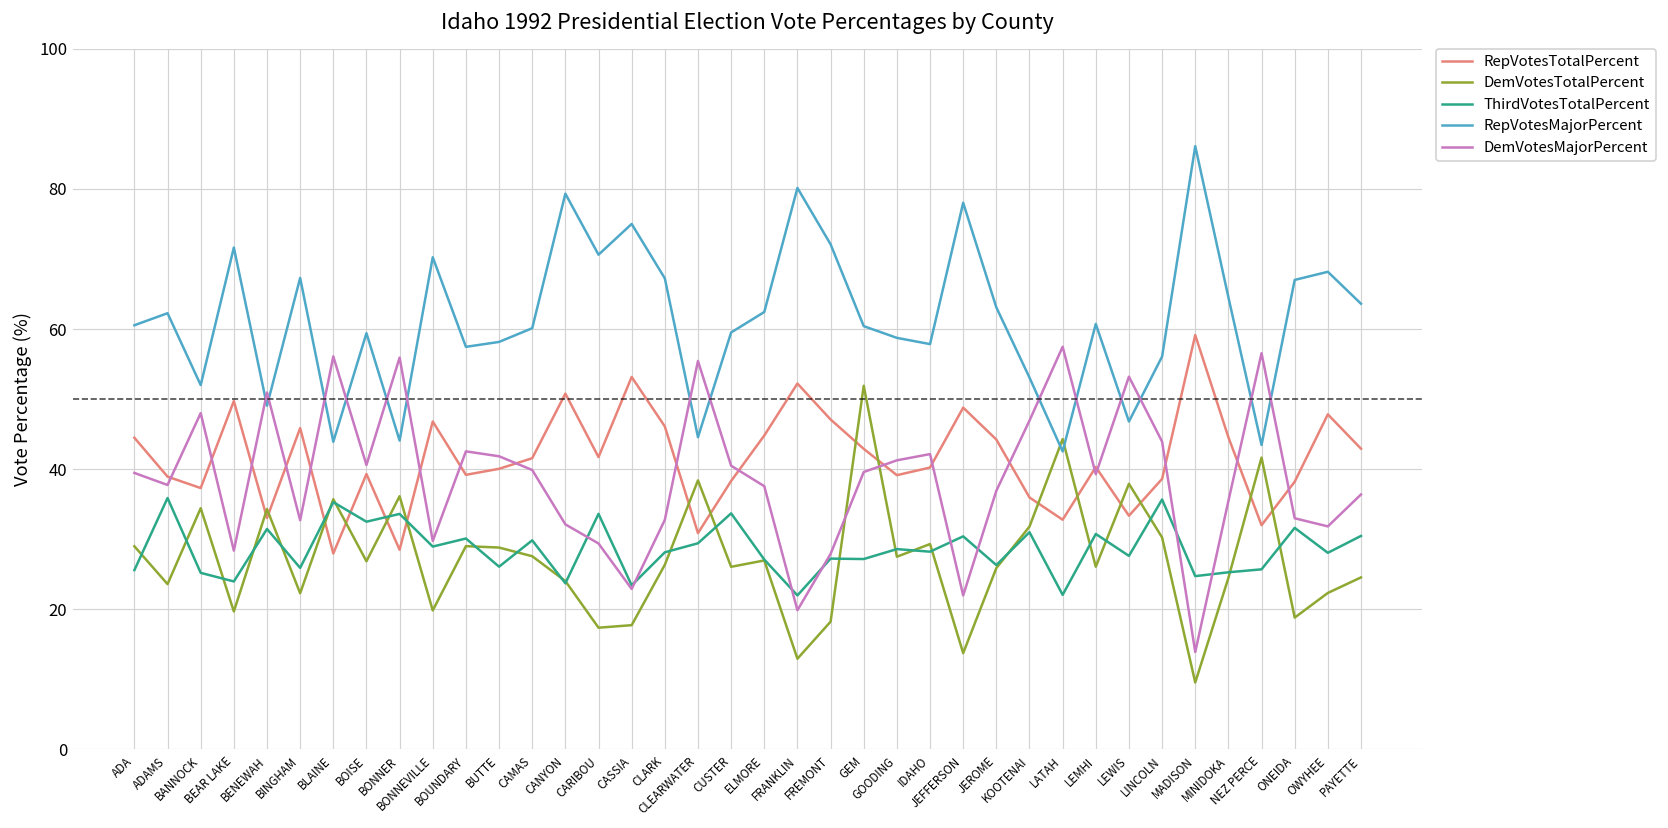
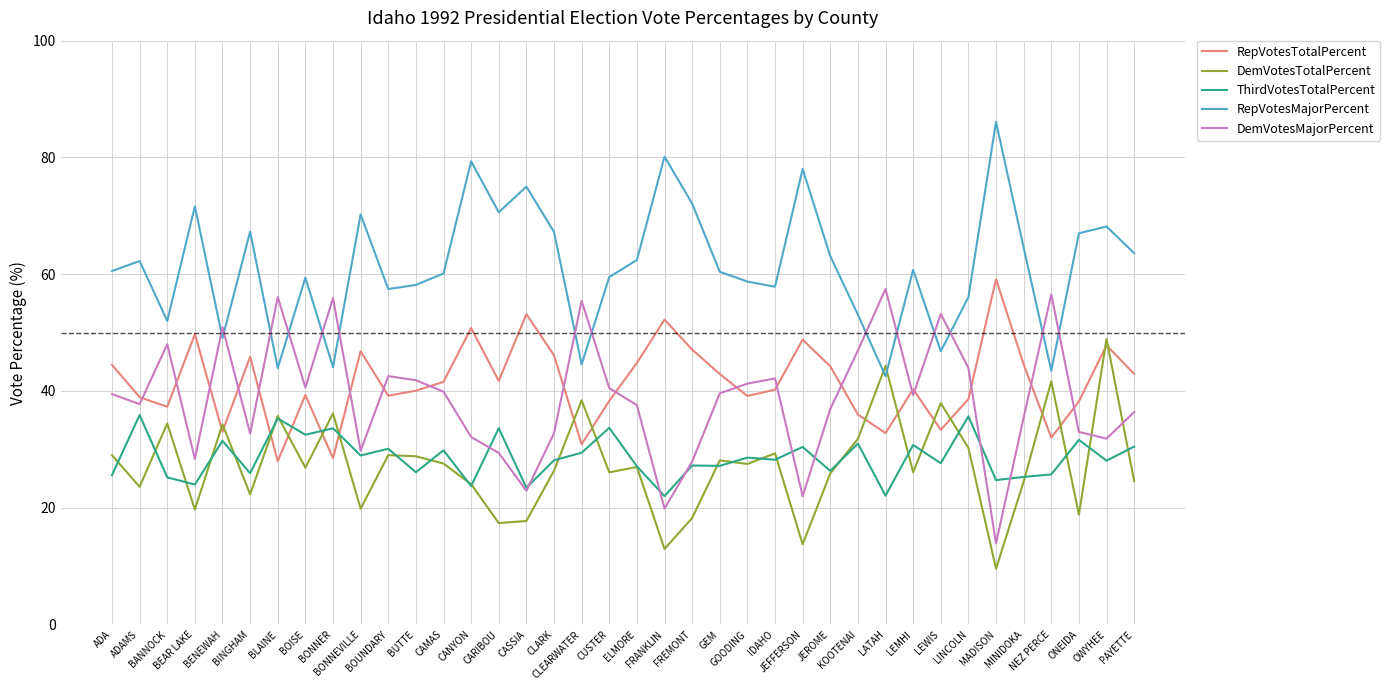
  {
    "RepVotesTotalPercent": {
      "ADA": 44,
      "ADAMS": 39,
      "BANNOCK": 37,
      "BEAR LAKE": 50,
      "BENEWAH": 33,
      "BINGHAM": 46,
      "BLAINE": 28,
      "BOISE": 39,
      "BONNER": 28,
      "BONNEVILLE": 47,
      "BOUNDARY": 39,
      "BUTTE": 40,
      "CAMAS": 42,
      "CANYON": 51,
      "CARIBOU": 42,
      "CASSIA": 53,
      "CLARK": 46,
      "CLEARWATER": 31,
      "CUSTER": 38,
      "ELMORE": 45,
      "FRANKLIN": 52,
      "FREMONT": 47,
      "GEM": 43,
      "GOODING": 39,
      "IDAHO": 40,
      "JEFFERSON": 49,
      "JEROME": 44,
      "KOOTENAI": 36,
      "LATAH": 33,
      "LEMHI": 40,
      "LEWIS": 33,
      "LINCOLN": 39,
      "MADISON": 59,
      "MINIDOKA": 45,
      "NEZ PERCE": 32,
      "ONEIDA": 38,
      "OWYHEE": 48,
      "PAYETTE": 43
    },
    "DemVotesTotalPercent": {
      "ADA": 29,
      "ADAMS": 24,
      "BANNOCK": 34,
      "BEAR LAKE": 20,
      "BENEWAH": 34,
      "BINGHAM": 22,
      "BOISE": 27,
      "BONNER": 36,
      "BONNEVILLE": 20,
      "BOUNDARY": 29,
      "BUTTE": 29,
      "CAMAS": 28,
      "CARIBOU": 17,
      "CASSIA": 18,
      "CLARK": 26,
      "CLEARWATER": 38,
      "CUSTER": 26,
      "FRANKLIN": 13,
      "FREMONT": 18,
-     "GEM": 52,
+     "GEM": 28,
      "GOODING": 28,
      "IDAHO": 29,
      "JEFFERSON": 14,
      "KOOTENAI": 32,
      "LATAH": 44,
      "LEMHI": 26,
      "LEWIS": 38,
      "LINCOLN": 30,
      "MADISON": 10,
      "MINIDOKA": 24,
      "NEZ PERCE": 42,
      "ONEIDA": 19,
-     "OWYHEE": 22,
+     "OWYHEE": 49,
      "PAYETTE": 25
    },
    "ThirdVotesTotalPercent": {
      "ADA": 26,
      "ADAMS": 36,
      "BANNOCK": 25,
      "BEAR LAKE": 24,
      "BENEWAH": 31,
      "BINGHAM": 26,
      "BOISE": 33,
      "BONNER": 34,
      "BONNEVILLE": 29,
      "BOUNDARY": 30,
      "BUTTE": 26,
      "CAMAS": 30,
      "CARIBOU": 34,
      "CASSIA": 23,
      "CLARK": 28,
      "CLEARWATER": 29,
      "CUSTER": 34,
      "FRANKLIN": 22,
      "FREMONT": 27,
      "GEM": 27,
      "GOODING": 29,
      "IDAHO": 28,
      "JEFFERSON": 30,
      "KOOTENAI": 31,
      "LATAH": 22,
      "LEMHI": 31,
      "LEWIS": 28,
      "LINCOLN": 36,
      "MADISON": 25,
      "MINIDOKA": 25,
      "NEZ PERCE": 26,
      "ONEIDA": 32,
      "OWYHEE": 28,
      "PAYETTE": 30
    },
    "RepVotesMajorPercent": {
      "ADA": 61,
      "ADAMS": 62,
      "BANNOCK": 52,
      "BEAR LAKE": 72,
      "BENEWAH": 49,
      "BINGHAM": 67,
      "BLAINE": 44,
      "BOISE": 59,
      "BONNER": 44,
      "BONNEVILLE": 70,
      "BOUNDARY": 57,
      "BUTTE": 58,
      "CAMAS": 60,
      "CANYON": 79,
      "CARIBOU": 71,
      "CASSIA": 75,
      "CLARK": 67,
      "CLEARWATER": 45,
      "CUSTER": 60,
      "ELMORE": 62,
      "FRANKLIN": 80,
      "FREMONT": 72,
      "GEM": 60,
      "GOODING": 59,
      "IDAHO": 58,
      "JEFFERSON": 78,
      "JEROME": 63,
      "KOOTENAI": 53,
      "LATAH": 43,
      "LEMHI": 61,
      "LEWIS": 47,
      "LINCOLN": 56,
      "MADISON": 86,
      "MINIDOKA": 65,
      "NEZ PERCE": 43,
      "ONEIDA": 67,
      "OWYHEE": 68,
      "PAYETTE": 64
    },
    "DemVotesMajorPercent": {
      "ADA": 39,
      "ADAMS": 38,
      "BANNOCK": 48,
      "BEAR LAKE": 28,
      "BENEWAH": 51,
      "BINGHAM": 33,
      "BLAINE": 56,
      "BOISE": 41,
      "BONNER": 56,
      "BONNEVILLE": 30,
      "BOUNDARY": 43,
      "BUTTE": 42,
      "CAMAS": 40,
      "CANYON": 32,
      "CARIBOU": 29,
      "CASSIA": 23,
      "CLARK": 33,
      "CLEARWATER": 55,
      "CUSTER": 40,
      "ELMORE": 38,
      "FRANKLIN": 20,
      "FREMONT": 28,
      "GEM": 40,
      "GOODING": 41,
      "IDAHO": 42,
      "JEFFERSON": 22,
      "JEROME": 37,
      "KOOTENAI": 47,
      "LATAH": 57,
      "LEMHI": 39,
      "LEWIS": 53,
      "LINCOLN": 44,
      "MADISON": 14,
      "MINIDOKA": 35,
      "NEZ PERCE": 57,
      "ONEIDA": 33,
      "OWYHEE": 32,
      "PAYETTE": 36
    }
  }
